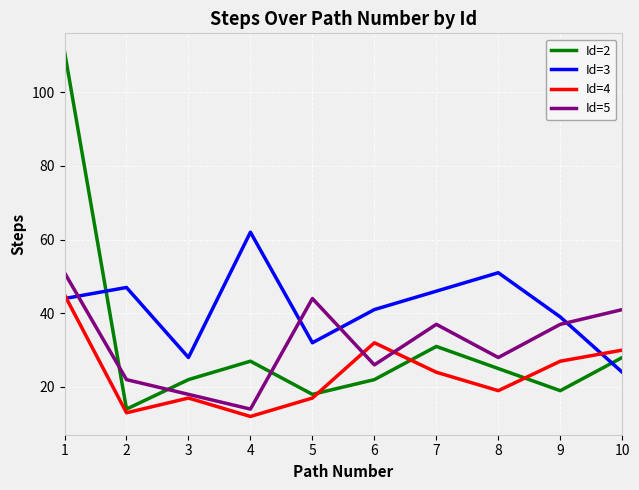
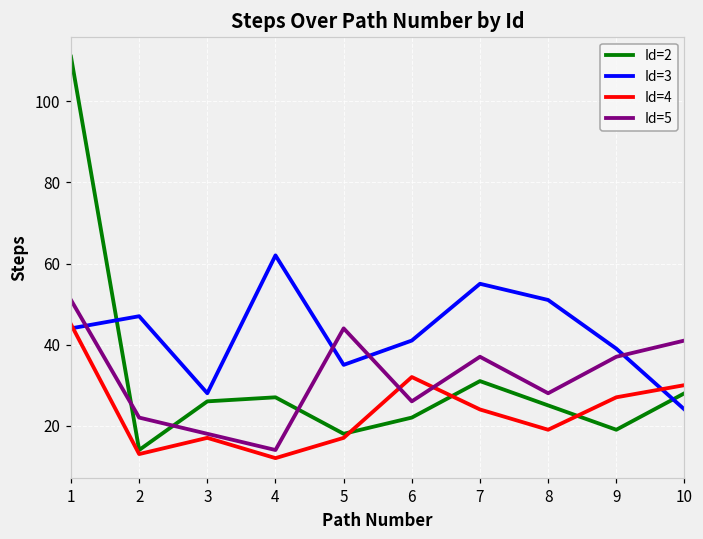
  {
    "Id=2": {
      "1": 111,
      "2": 14,
-     "3": 22,
+     "3": 26,
      "4": 27,
      "5": 18,
      "6": 22,
      "7": 31,
      "8": 25,
      "9": 19,
      "10": 28
    },
    "Id=3": {
      "1": 44,
      "2": 47,
      "3": 28,
      "4": 62,
-     "5": 32,
+     "5": 35,
      "6": 41,
-     "7": 46,
+     "7": 55,
      "8": 51,
      "9": 39,
      "10": 24
    },
    "Id=4": {
      "1": 45,
      "2": 13,
      "3": 17,
      "4": 12,
      "5": 17,
      "6": 32,
      "7": 24,
      "8": 19,
      "9": 27,
      "10": 30
    },
    "Id=5": {
      "1": 51,
      "2": 22,
      "3": 18,
      "4": 14,
      "5": 44,
      "6": 26,
      "7": 37,
      "8": 28,
      "9": 37,
      "10": 41
    }
  }
